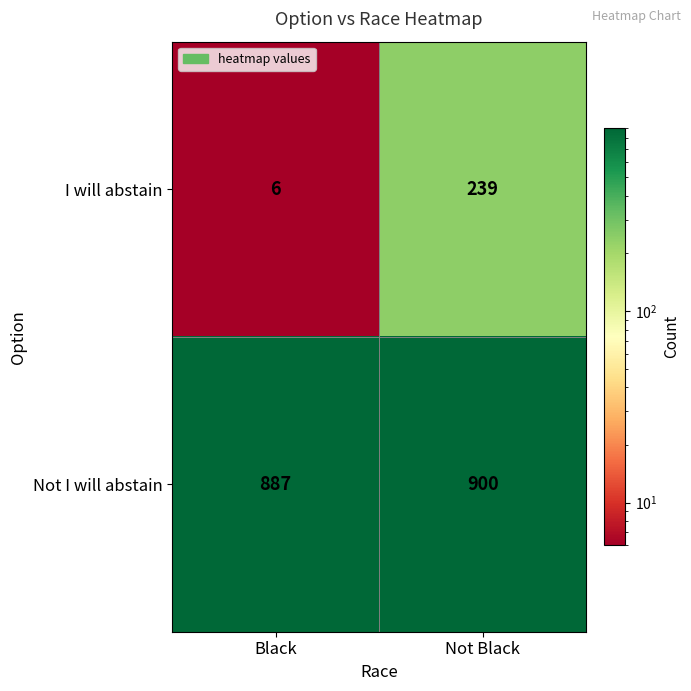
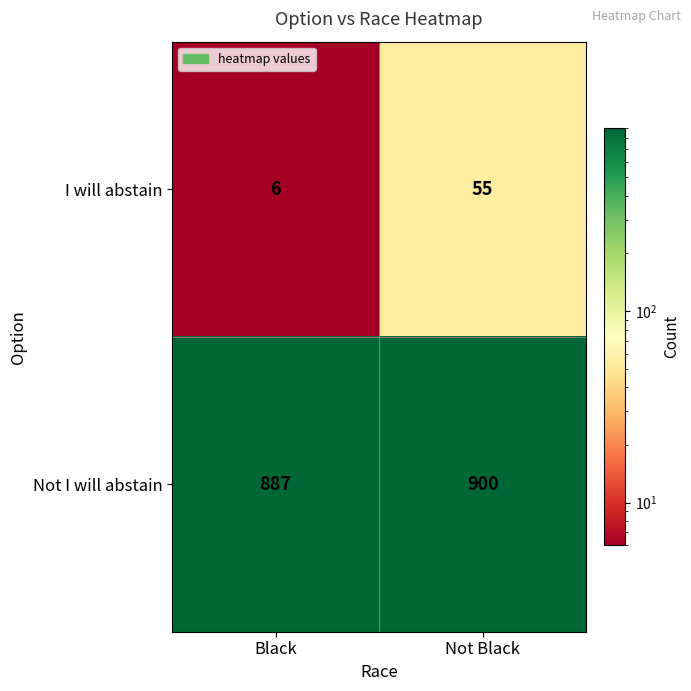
  {
    "I will abstain": {
      "Black": 6,
-     "Not Black": 239
+     "Not Black": 55
    },
    "Not I will abstain": {
      "Black": 887,
      "Not Black": 900
    }
  }
